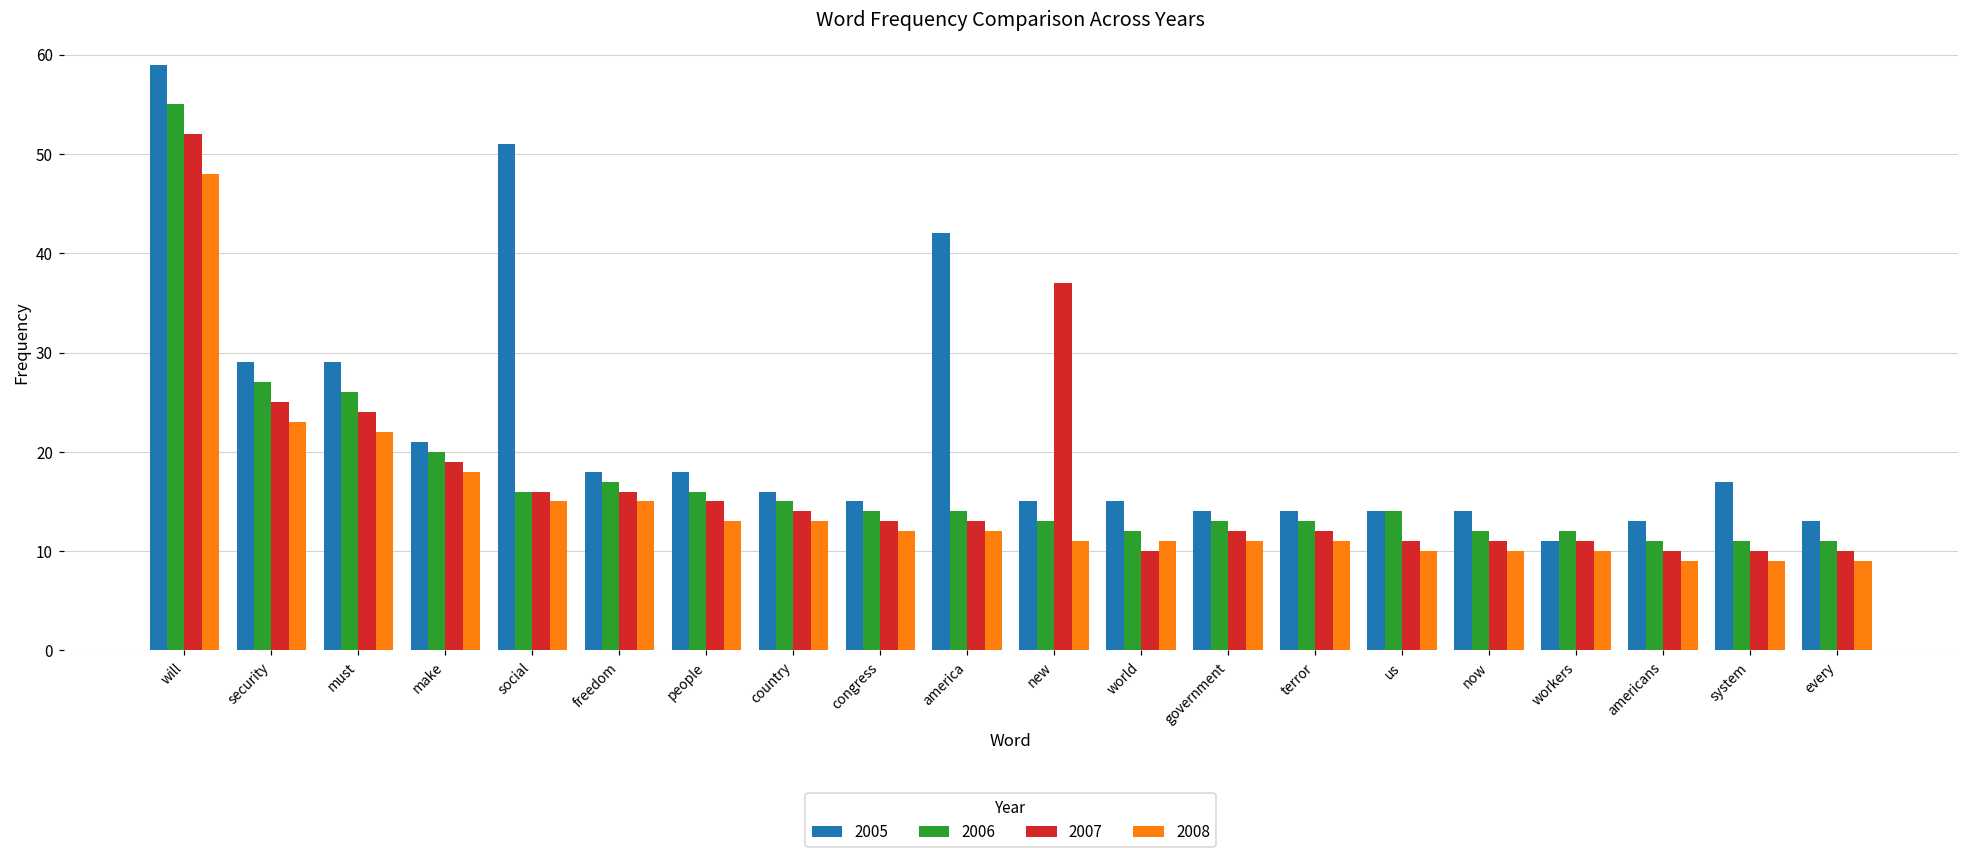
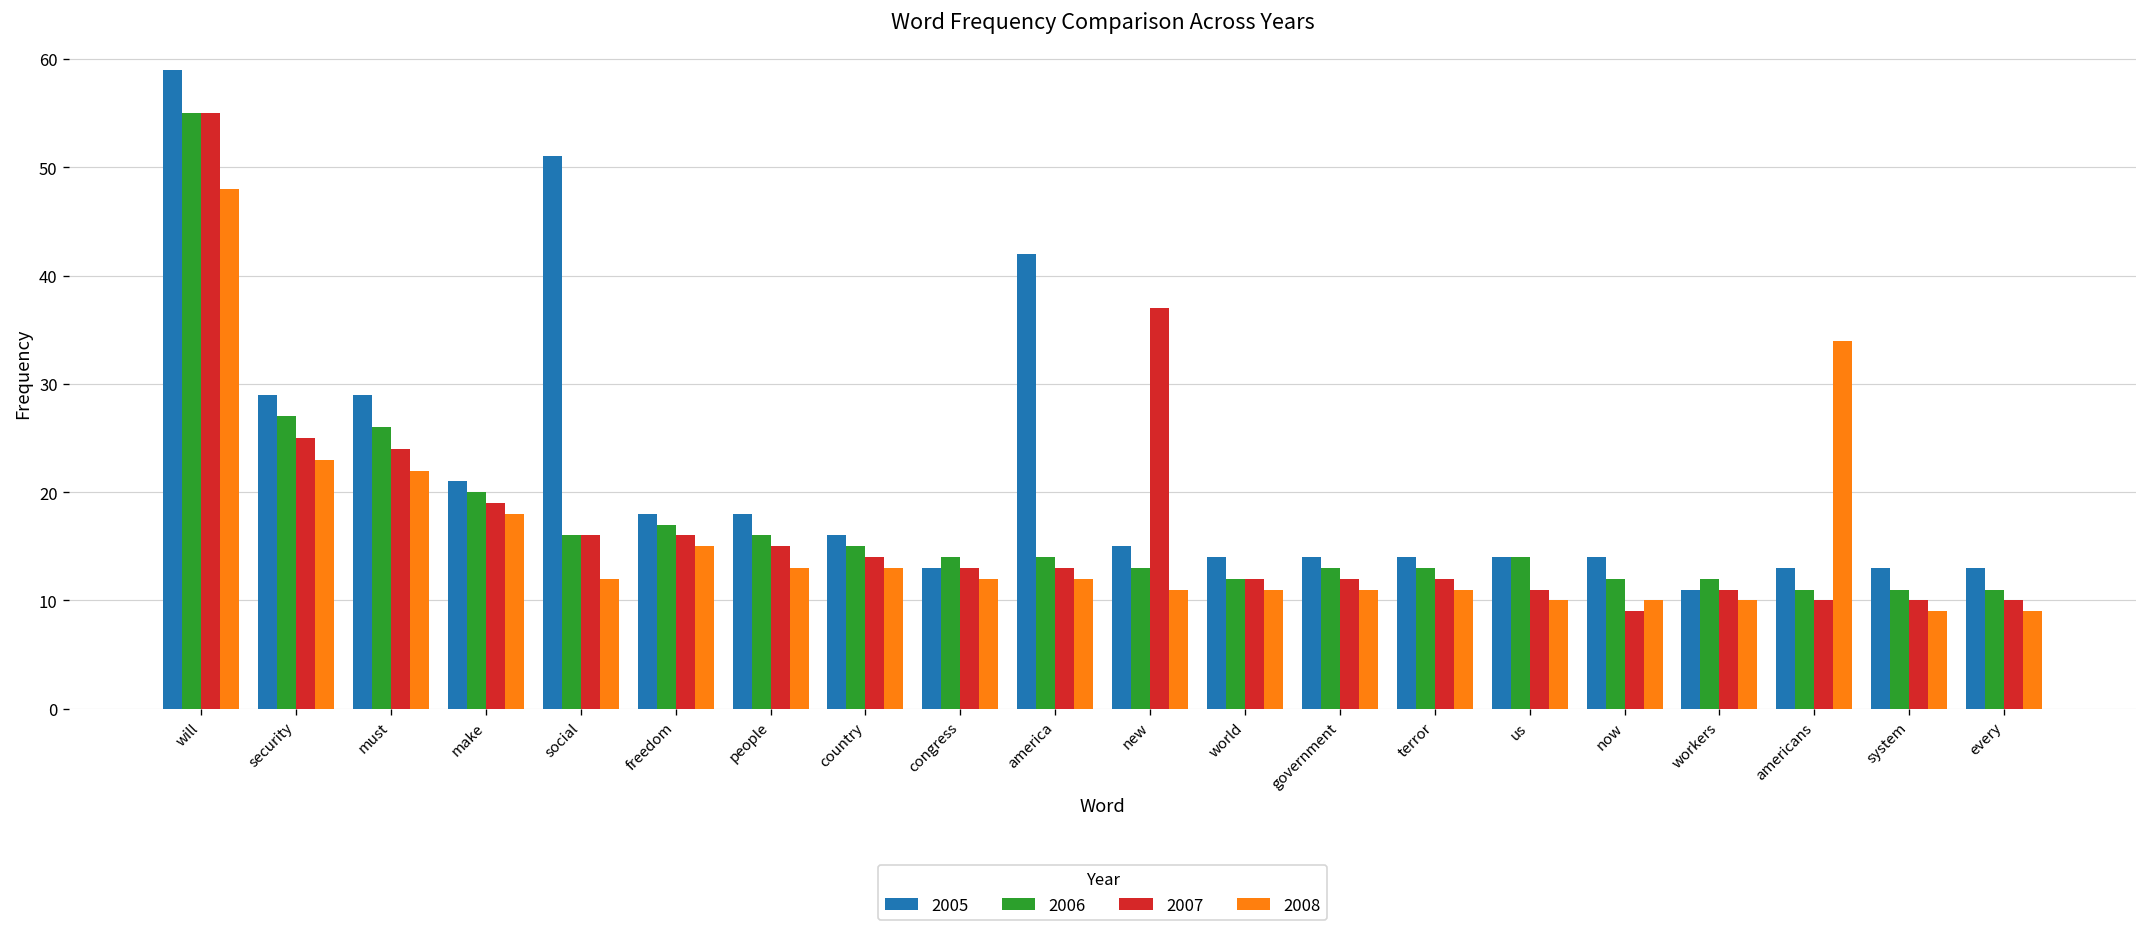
  {
    "2005": {
      "will": 59,
      "security": 29,
      "must": 29,
      "make": 21,
      "social": 51,
      "freedom": 18,
      "people": 18,
      "country": 16,
-     "congress": 15,
+     "congress": 13,
      "america": 42,
      "new": 15,
-     "world": 15,
+     "world": 14,
      "government": 14,
      "terror": 14,
      "us": 14,
      "now": 14,
      "workers": 11,
      "americans": 13,
-     "system": 17,
+     "system": 13,
      "every": 13
    },
    "2006": {
      "will": 55,
      "security": 27,
      "must": 26,
      "make": 20,
      "social": 16,
      "freedom": 17,
      "people": 16,
      "country": 15,
      "congress": 14,
      "america": 14,
      "new": 13,
      "world": 12,
      "government": 13,
      "terror": 13,
      "us": 14,
      "now": 12,
      "workers": 12,
      "americans": 11,
      "system": 11,
      "every": 11
    },
    "2007": {
-     "will": 52,
+     "will": 55,
      "security": 25,
      "must": 24,
      "make": 19,
      "social": 16,
      "freedom": 16,
      "people": 15,
      "country": 14,
      "congress": 13,
      "america": 13,
      "new": 37,
-     "world": 10,
+     "world": 12,
      "government": 12,
      "terror": 12,
      "us": 11,
-     "now": 11,
+     "now": 9,
      "workers": 11,
      "americans": 10,
      "system": 10,
      "every": 10
    },
    "2008": {
      "will": 48,
      "security": 23,
      "must": 22,
      "make": 18,
-     "social": 15,
+     "social": 12,
      "freedom": 15,
      "people": 13,
      "country": 13,
      "congress": 12,
      "america": 12,
      "new": 11,
      "world": 11,
      "government": 11,
      "terror": 11,
      "us": 10,
      "now": 10,
      "workers": 10,
-     "americans": 9,
+     "americans": 34,
      "system": 9,
      "every": 9
    }
  }
